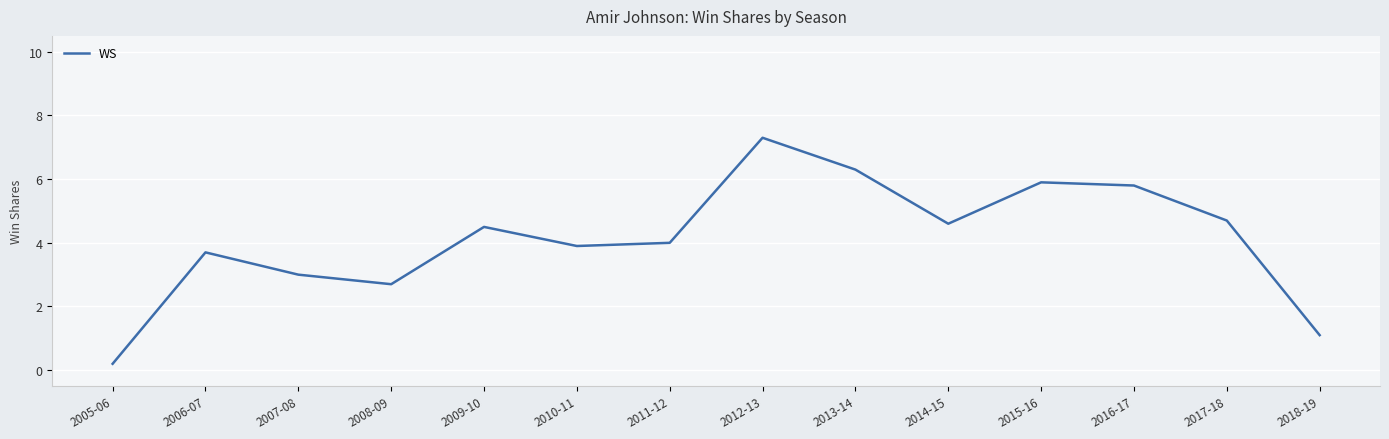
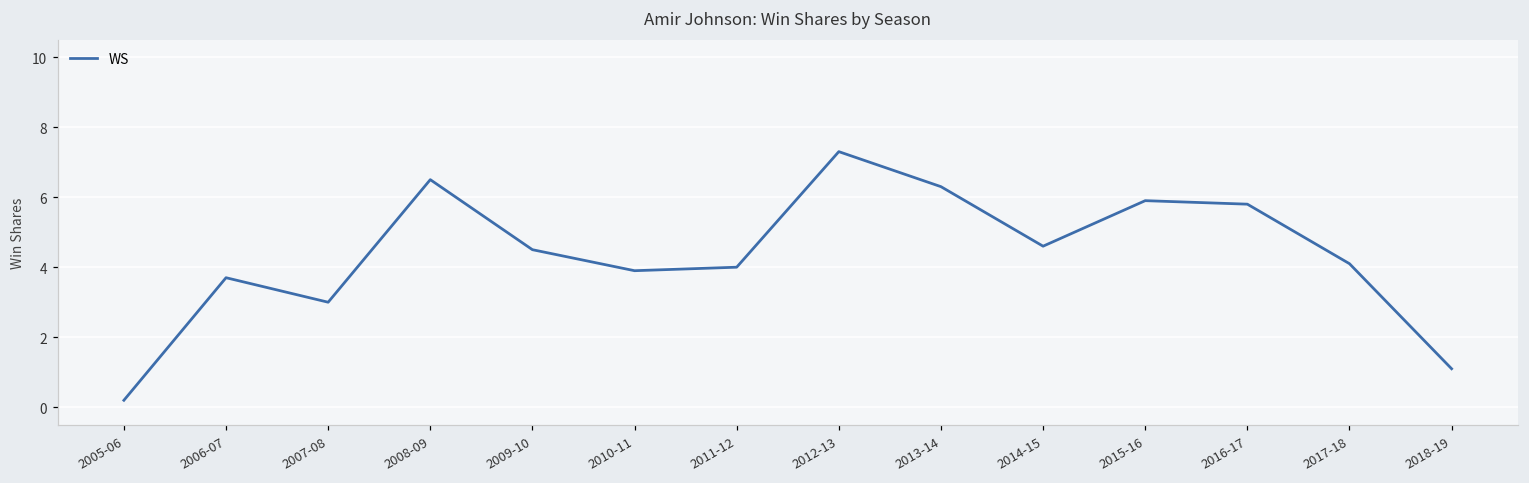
  {
    "2005-06": 0.2,
    "2006-07": 3.7,
    "2007-08": 3.0,
-   "2008-09": 2.7,
+   "2008-09": 6.5,
    "2009-10": 4.5,
    "2010-11": 3.9,
    "2011-12": 4.0,
    "2012-13": 7.3,
    "2013-14": 6.3,
    "2014-15": 4.6,
    "2015-16": 5.9,
    "2016-17": 5.8,
-   "2017-18": 4.7,
+   "2017-18": 4.1,
    "2018-19": 1.1
  }
